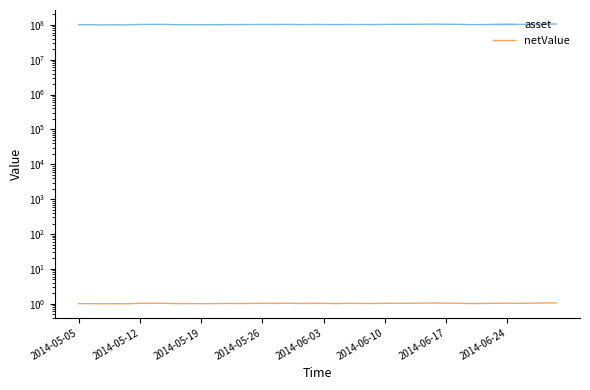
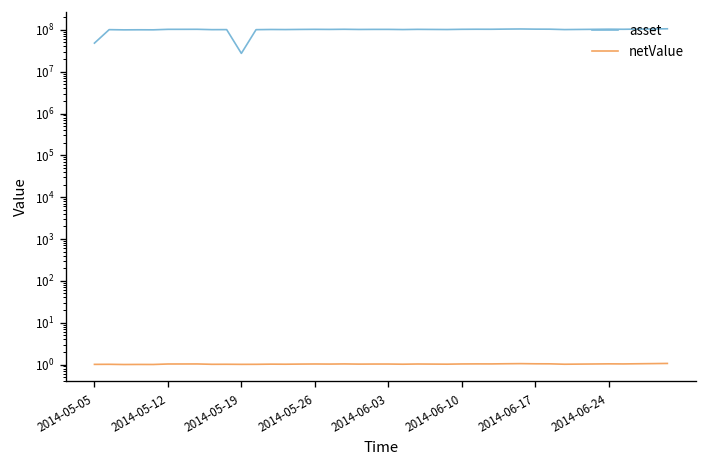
  {
    "asset": {
-     "2014-05-05": 100000000,
+     "2014-05-05": 50000000,
      "2014-05-12": 100000000,
-     "2014-05-19": 100000000,
+     "2014-05-19": 30000000,
      "2014-05-26": 100000000,
      "2014-06-03": 100000000,
      "2014-06-10": 100000000,
      "2014-06-17": 100000000,
      "2014-06-24": 100000000
    },
    "netValue": {
      "2014-05-05": 1,
      "2014-05-12": 1,
      "2014-05-19": 1,
      "2014-05-26": 1,
      "2014-06-03": 1,
      "2014-06-10": 1,
      "2014-06-17": 1,
      "2014-06-24": 1
    }
  }
